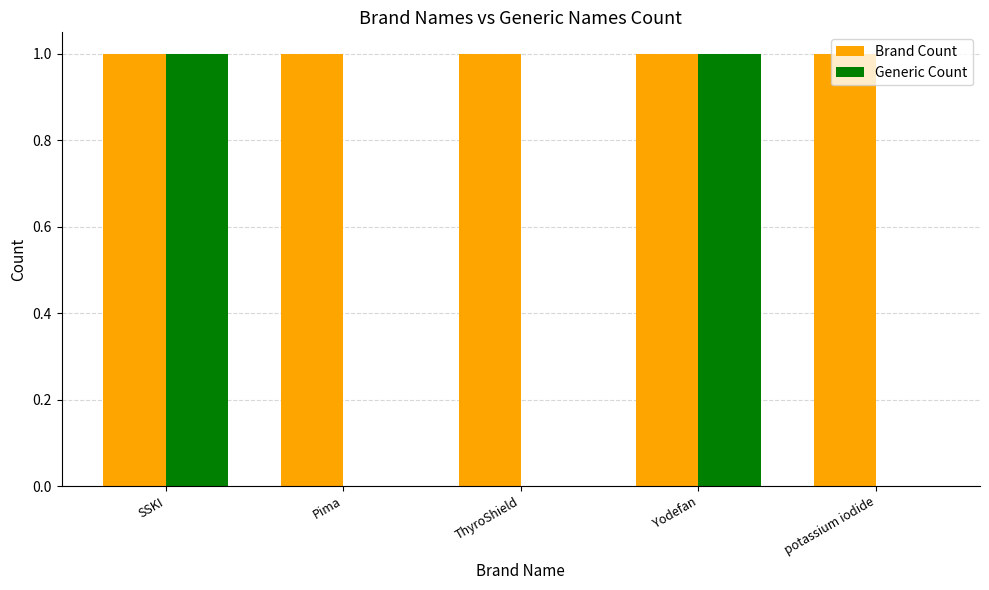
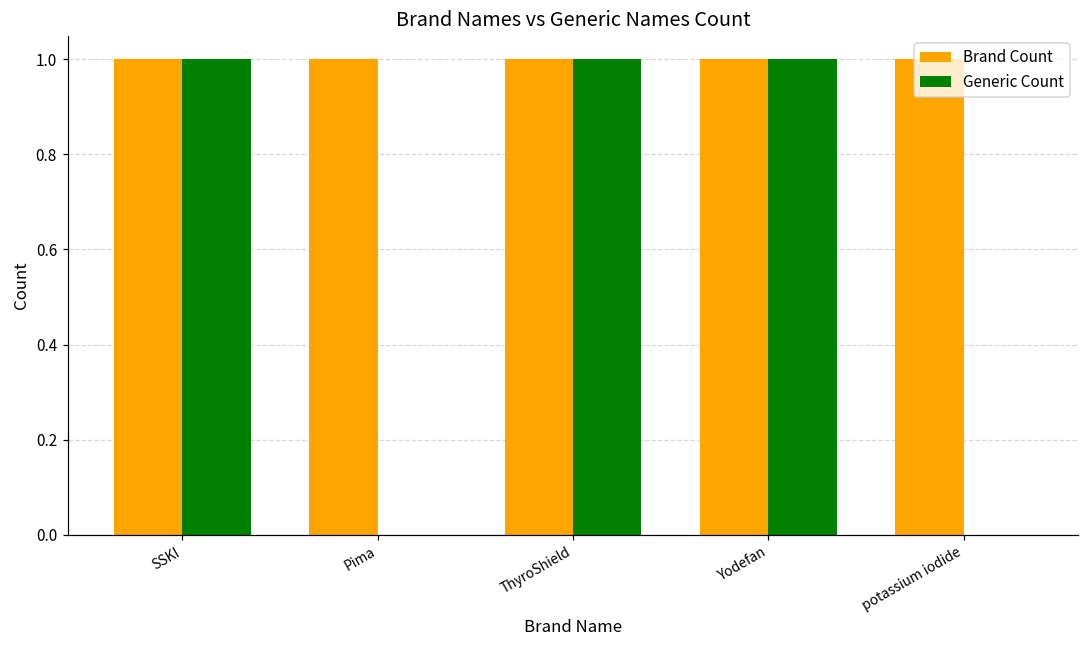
  {
    "Brand Count": {
      "SSKI": 1,
      "Pima": 1,
      "ThyroShield": 1,
      "Yodefan": 1
    },
    "Generic Count": {
      "SSKI": 1,
      "Pima": 0,
-     "ThyroShield": 0,
+     "ThyroShield": 1,
      "Yodefan": 1,
      "potassium iodide": 0
    }
  }
